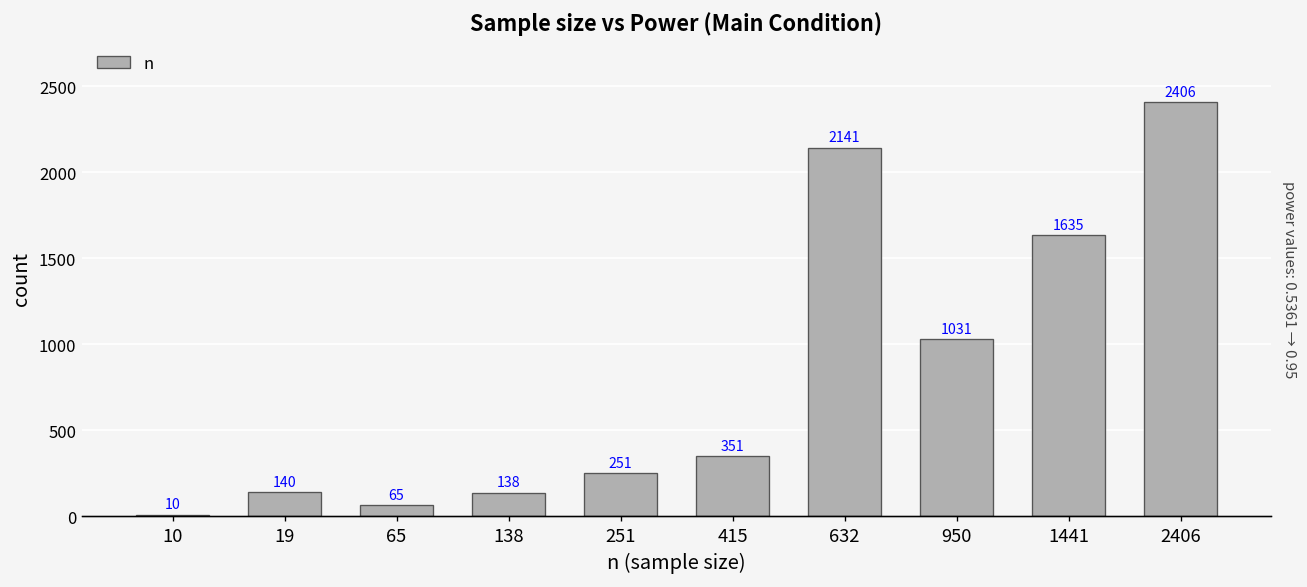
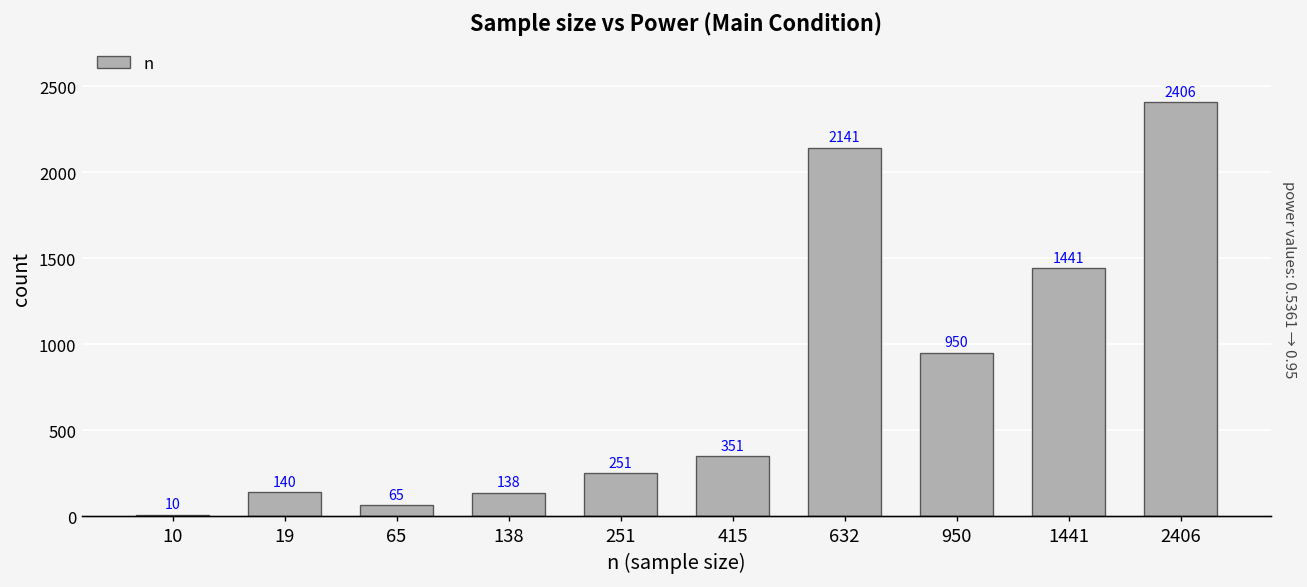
  {
    "10": 10,
    "19": 140,
    "65": 65,
    "138": 138,
    "251": 251,
    "415": 351,
    "632": 2141,
-   "950": 1031,
-   "1441": 1635,
+   "950": 950,
+   "1441": 1441,
    "2406": 2406
  }
